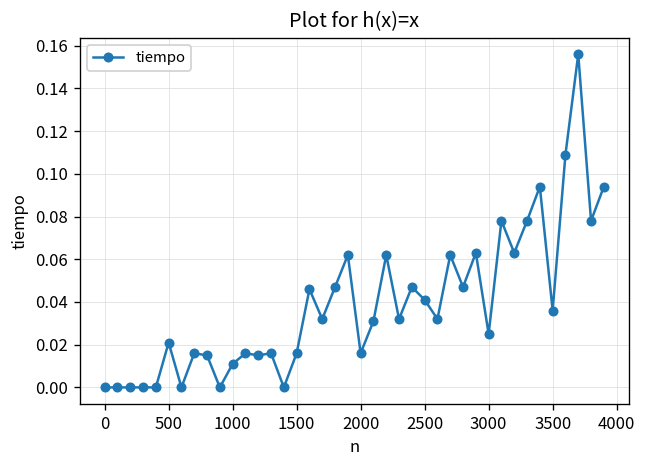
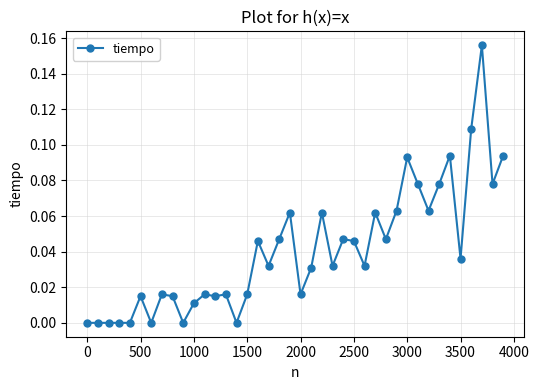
  {
    "0": 0.000,
-   "500": 0.021,
+   "500": 0.015,
    "1000": 0.011,
    "1500": 0.016,
    "2000": 0.016,
-   "2500": 0.041,
-   "3000": 0.025,
+   "2500": 0.046,
+   "3000": 0.093,
    "3500": 0.036
  }
